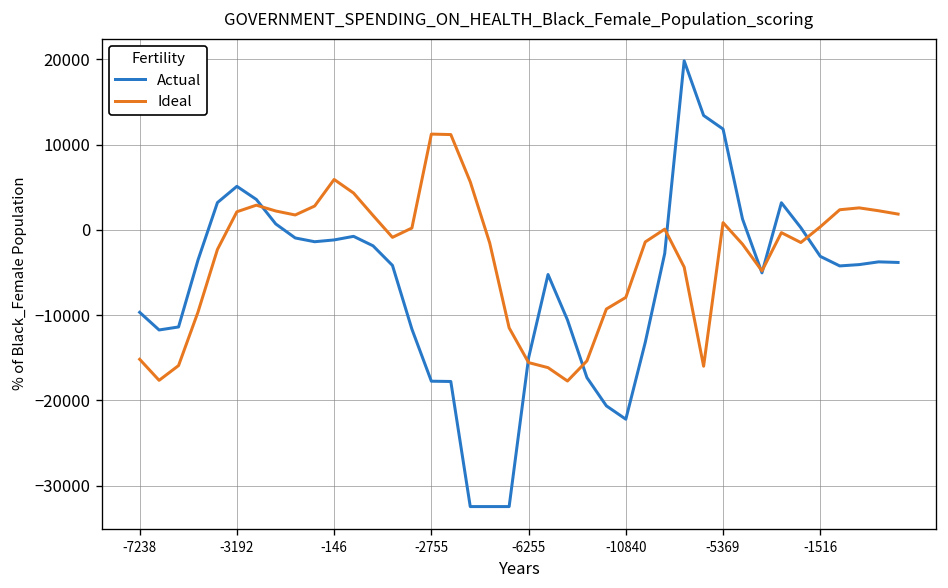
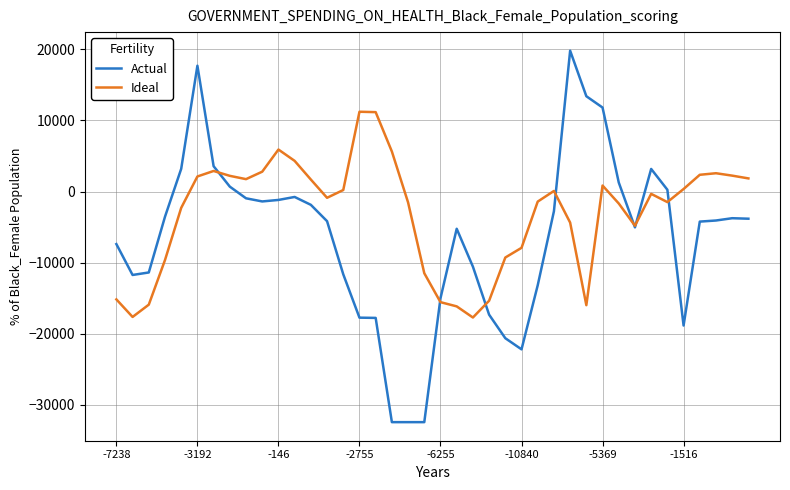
  {
    "Actual": {
-     "-7238": -10000,
-     "-3192": 5000,
+     "-7238": -7000,
+     "-3192": 18000,
      "-146": -1000,
      "-2755": -18000,
      "-6255": -15000,
      "-10840": -22000,
      "-5369": 12000,
-     "-1516": -3000
+     "-1516": -19000
    },
    "Ideal": {
      "-7238": -15000,
      "-3192": 2000,
      "-146": 6000,
      "-2755": 11000,
      "-6255": -16000,
      "-10840": -8000,
      "-5369": 1000,
      "-1516": 0
    }
  }
